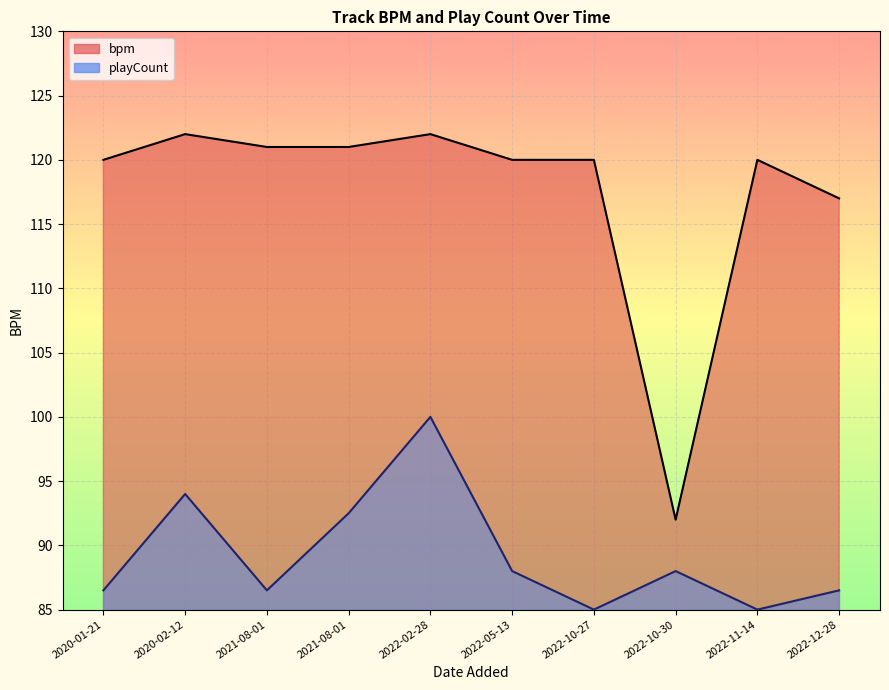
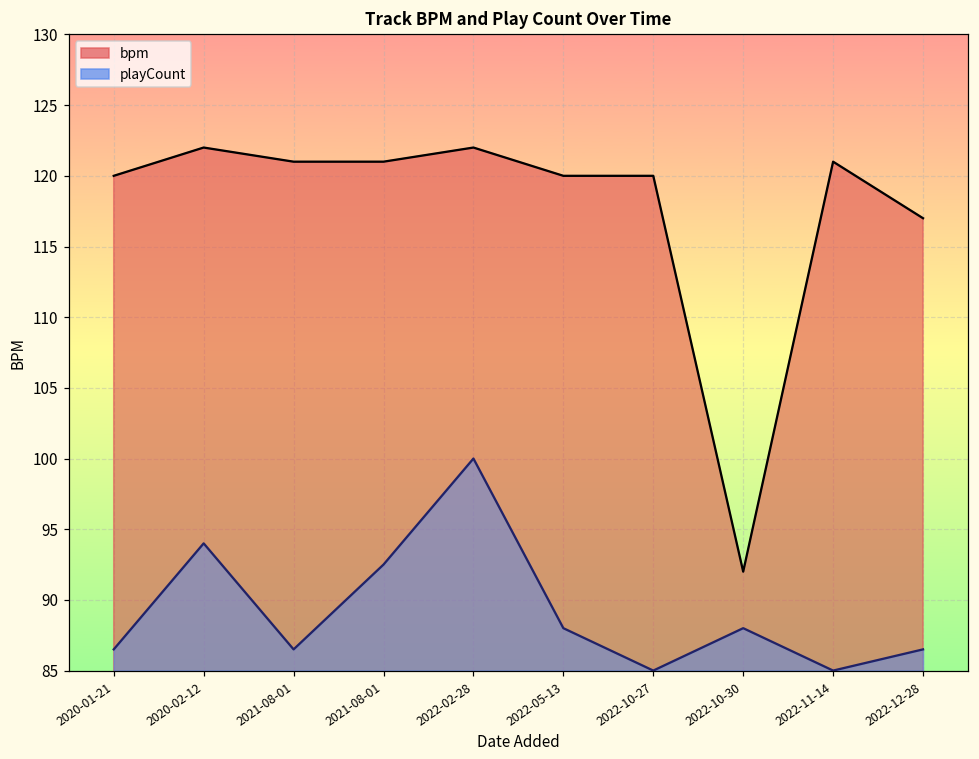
  {
    "bpm": {
      "2020-01-21": 120,
      "2020-02-12": 122,
      "2022-02-28": 122,
      "2022-05-13": 120,
      "2022-10-27": 120,
      "2022-10-30": 92,
-     "2022-11-14": 120,
+     "2022-11-14": 121,
      "2022-12-28": 117
    },
    "playCount": {
      "2020-01-21": 86.5,
      "2020-02-12": 94,
      "2022-02-28": 100,
      "2022-05-13": 88,
      "2022-10-27": 0,
      "2022-10-30": 88,
      "2022-11-14": 0,
      "2022-12-28": 86.5
    }
  }
